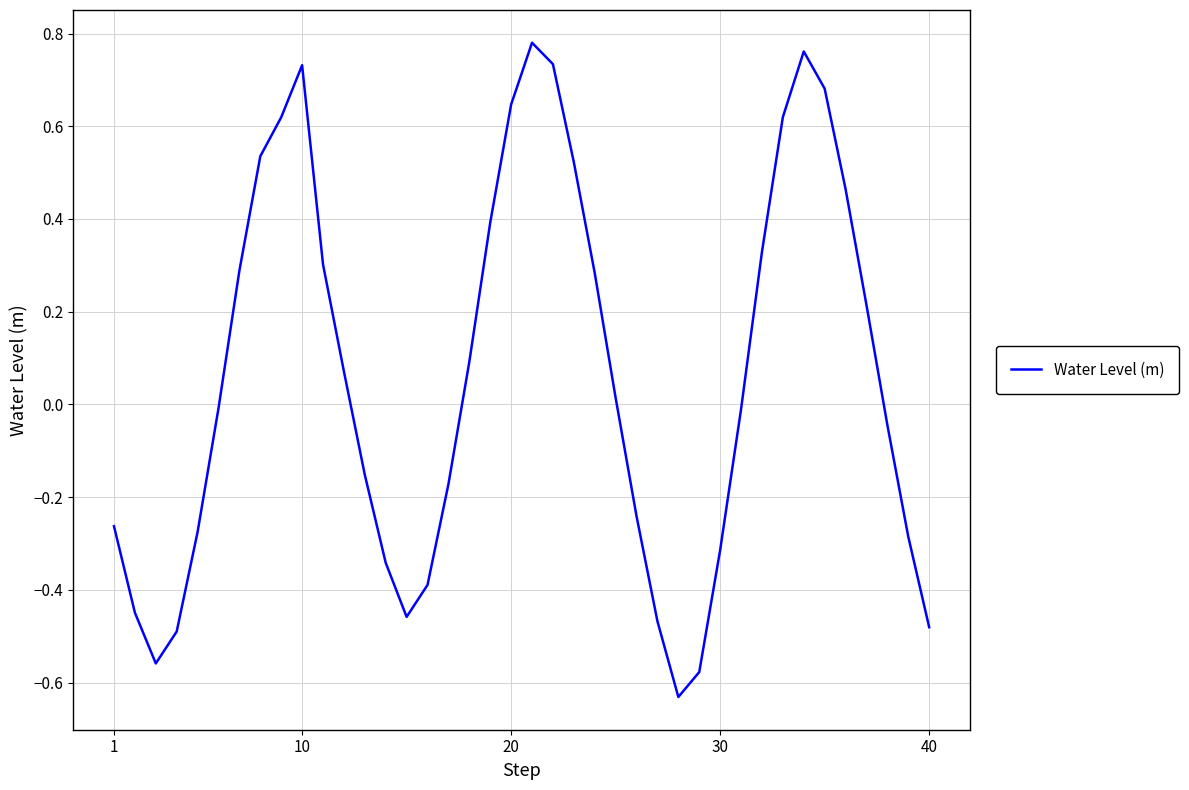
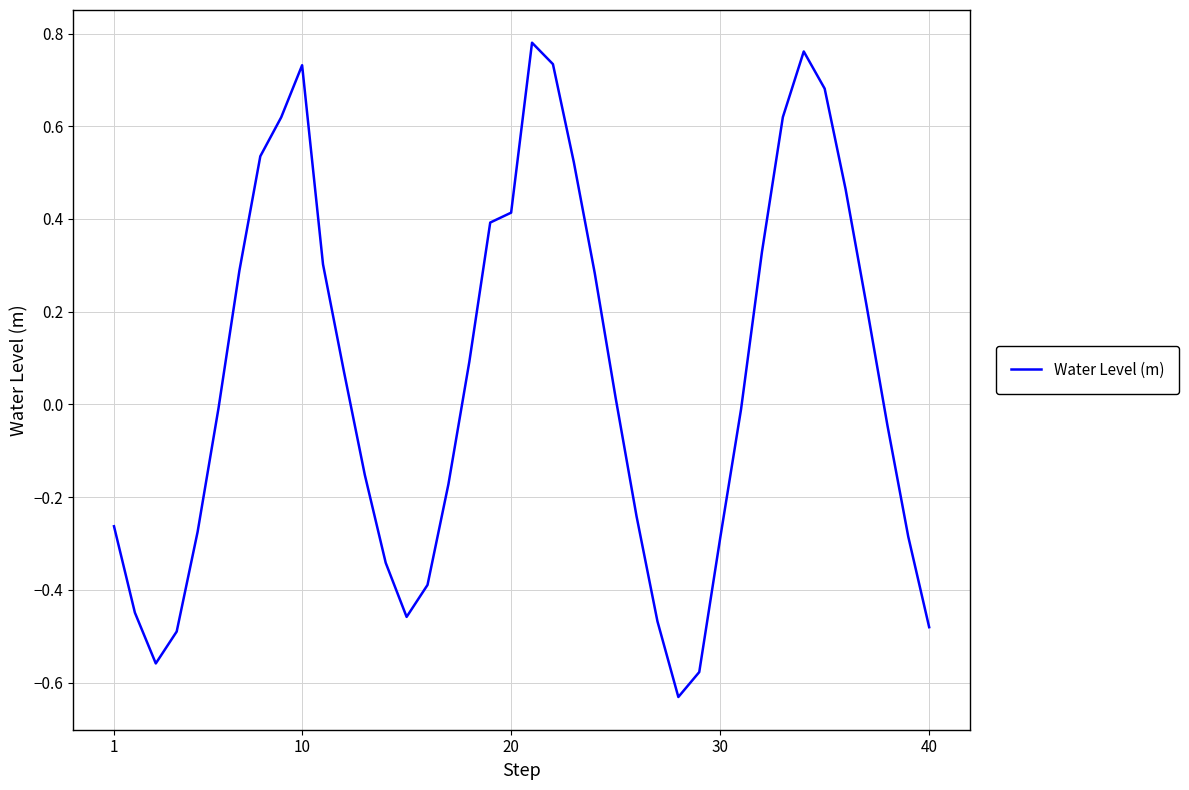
  {
    "1": -0.26,
    "10": 0.73,
-   "20": 0.65,
-   "30": -0.31,
+   "20": 0.41,
+   "30": -0.29,
    "40": -0.48
  }
